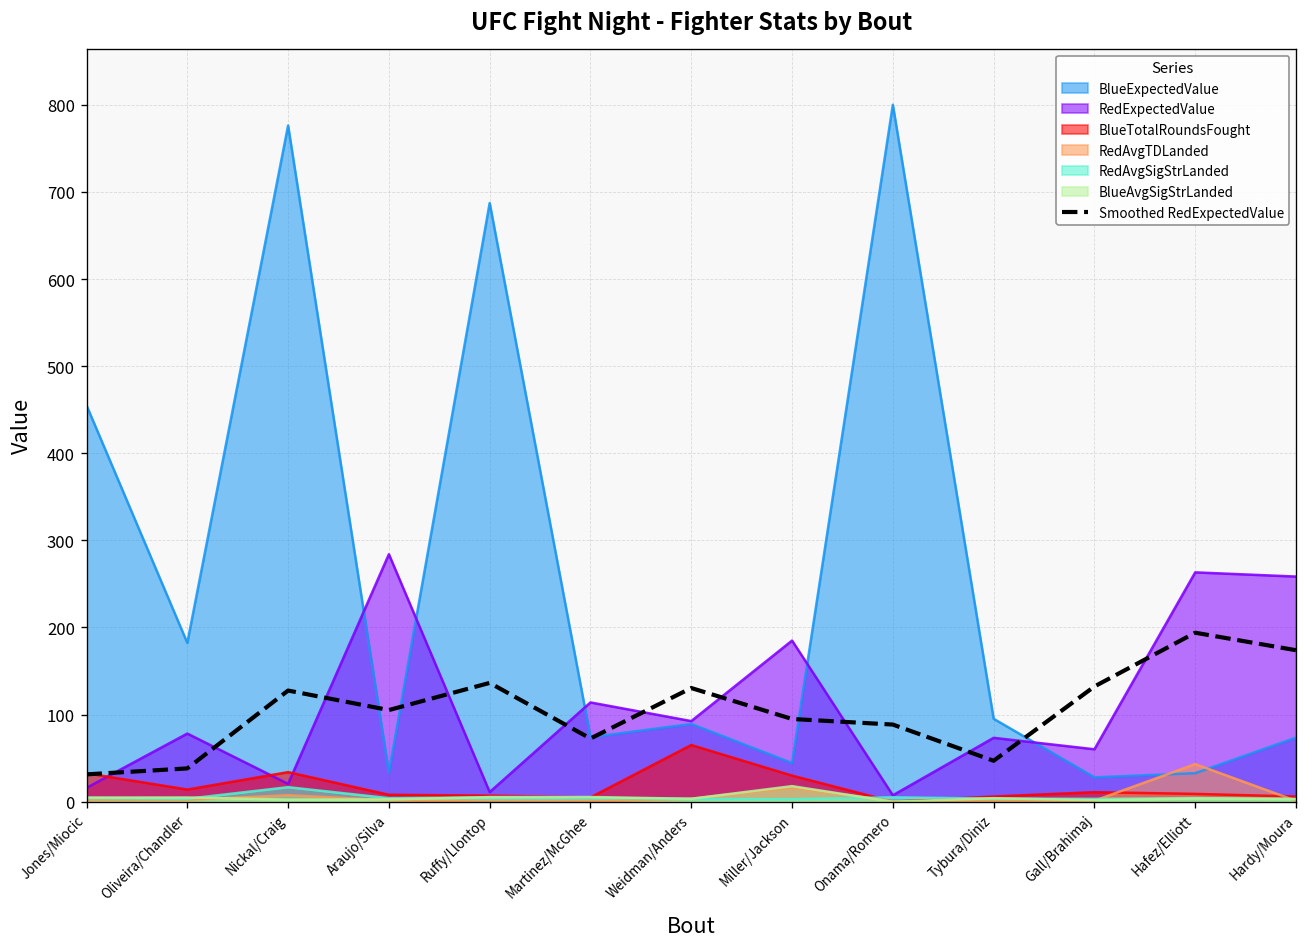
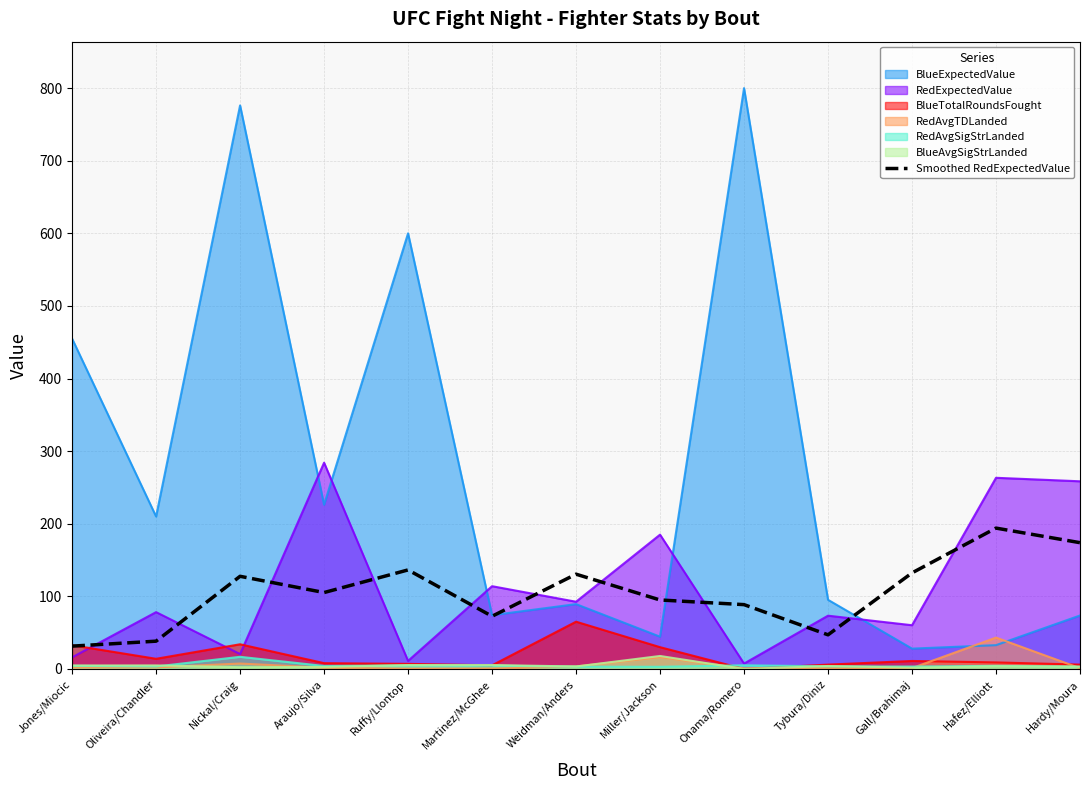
  {
    "BlueExpectedValue": {
      "Jones/Miocic": 460,
-     "Oliveira/Chandler": 180,
+     "Oliveira/Chandler": 210,
      "Nickal/Craig": 780,
-     "Araujo/Silva": 30,
-     "Ruffy/Llontop": 690,
+     "Araujo/Silva": 230,
+     "Ruffy/Llontop": 600,
      "Miller/Jackson": 40,
      "Onama/Romero": 800,
      "Tybura/Diniz": 100,
      "Gall/Brahimaj": 30,
      "Hafez/Elliott": 30,
      "Hardy/Moura": 70
    },
    "RedExpectedValue": {
      "Jones/Miocic": 20,
      "Oliveira/Chandler": 80,
      "Nickal/Craig": 20,
      "Araujo/Silva": 280,
      "Ruffy/Llontop": 10,
      "Martinez/McGhee": 110,
      "Miller/Jackson": 190,
      "Tybura/Diniz": 70,
      "Gall/Brahimaj": 60,
      "Hafez/Elliott": 260,
      "Hardy/Moura": 260
    },
    "BlueTotalRoundsFought": {
      "Oliveira/Chandler": 10,
      "Nickal/Craig": 30,
      "Araujo/Silva": 10,
      "Weidman/Anders": 70,
      "Miller/Jackson": 30,
      "Gall/Brahimaj": 10,
      "Hafez/Elliott": 10
    },
    "RedAvgTDLanded": {
      "Nickal/Craig": 10,
      "Ruffy/Llontop": 0,
      "Martinez/McGhee": 0,
      "Hafez/Elliott": 40
    },
    "RedAvgSigStrLanded": {
      "Nickal/Craig": 20,
      "Miller/Jackson": 0
    },
    "BlueAvgSigStrLanded": {
      "Nickal/Craig": 0
    },
    "Smoothed RedExpectedValue": {
      "Oliveira/Chandler": 40,
      "Nickal/Craig": 130,
      "Araujo/Silva": 110,
      "Ruffy/Llontop": 140,
      "Weidman/Anders": 130,
      "Miller/Jackson": 100,
      "Onama/Romero": 90,
      "Tybura/Diniz": 50,
      "Gall/Brahimaj": 130,
      "Hafez/Elliott": 190,
      "Hardy/Moura": 170
    }
  }
